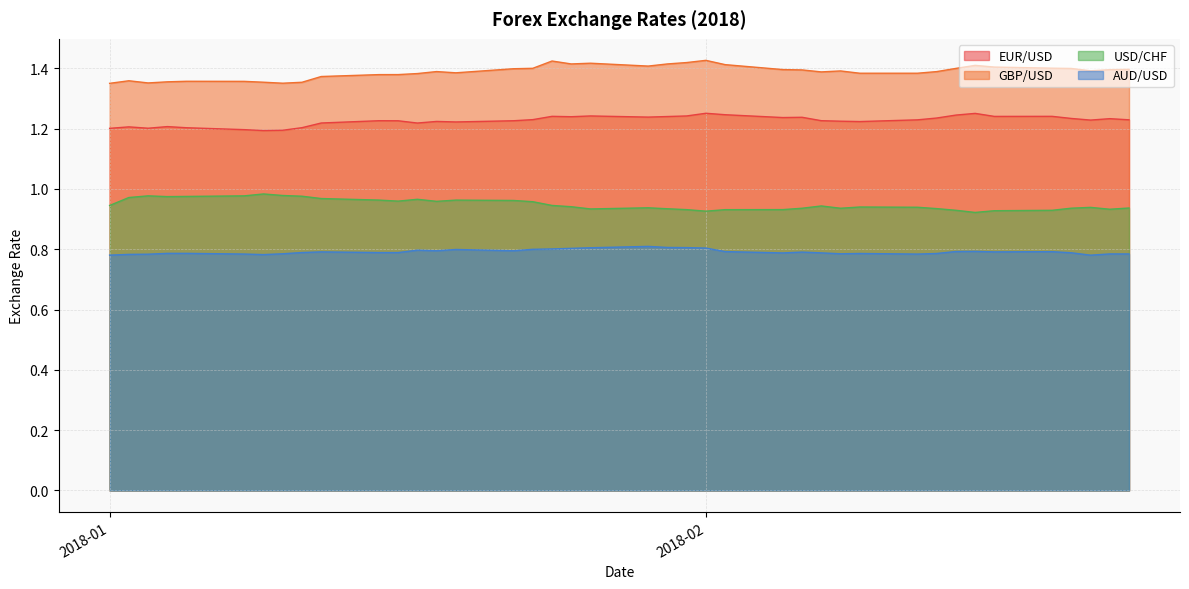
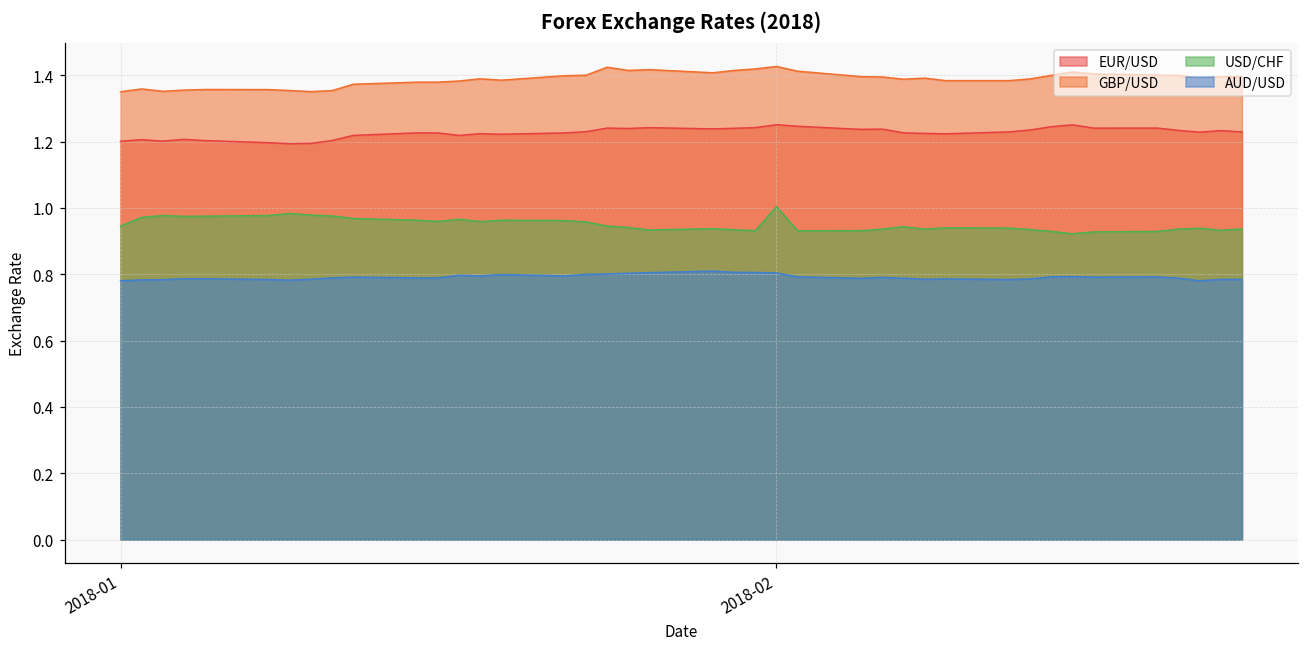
  {
    "USD/CHF": {
      "2018-01": 0.95,
-     "2018-02": 0.93
+     "2018-02": 1.00
    },
    "AUD/USD": {
      "2018-01": 0.78,
      "2018-02": 0.80
    }
  }
